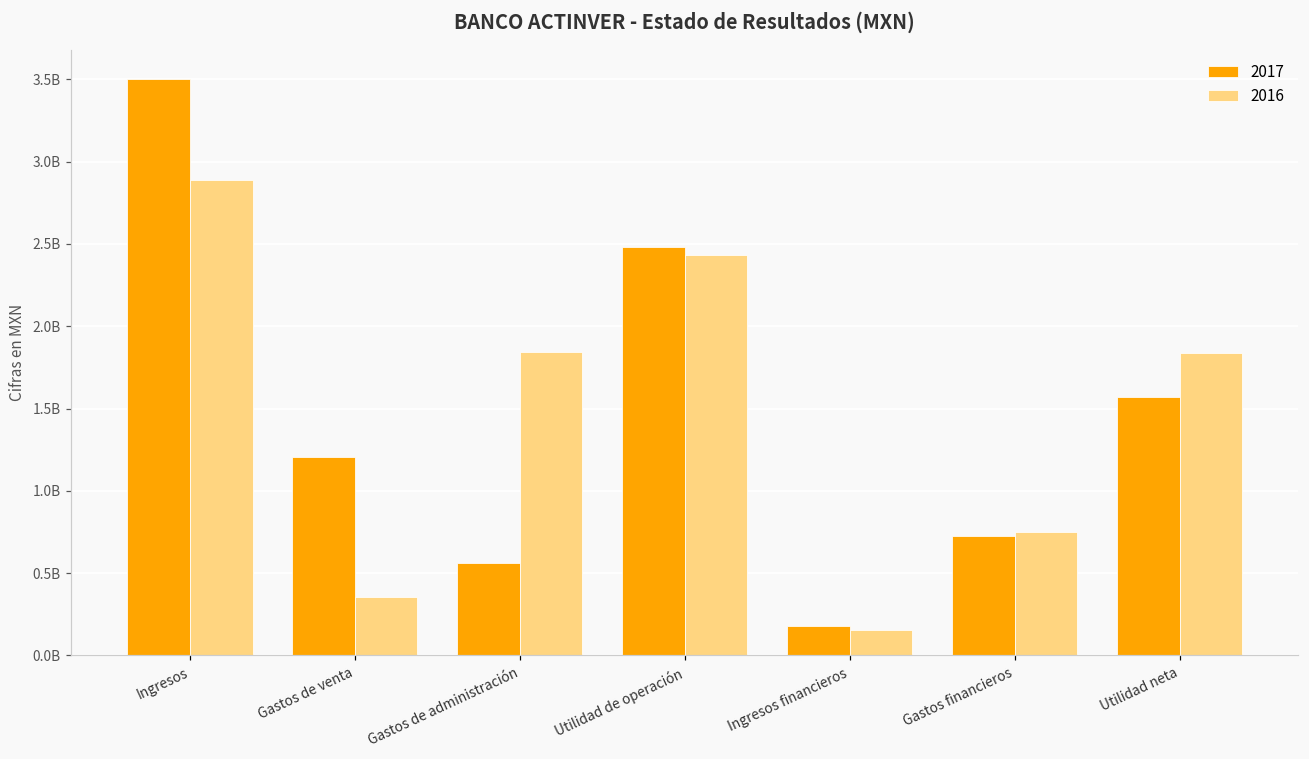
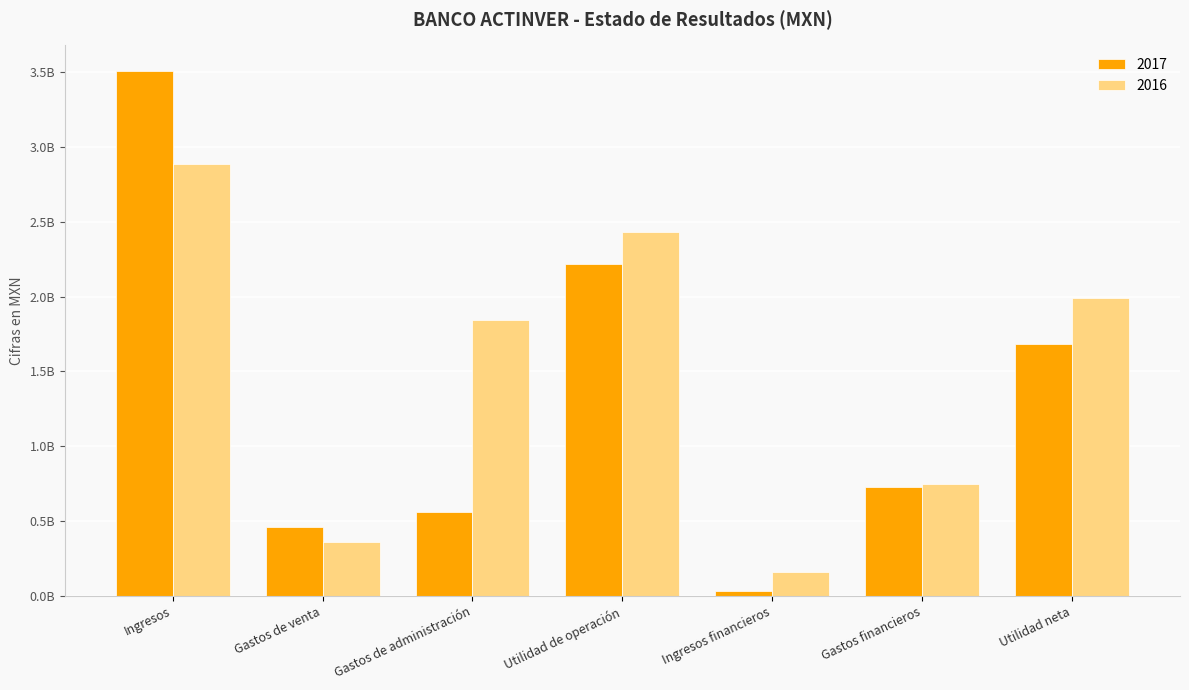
  {
    "2017": {
      "Ingresos": 3500000000,
-     "Gastos de venta": 1200000000,
+     "Gastos de venta": 460000000,
      "Gastos de administración": 560000000,
-     "Utilidad de operación": 2480000000,
-     "Ingresos financieros": 180000000,
+     "Utilidad de operación": 2220000000,
+     "Ingresos financieros": 40000000,
      "Gastos financieros": 730000000,
-     "Utilidad neta": 1570000000
+     "Utilidad neta": 1680000000
    },
    "2016": {
      "Ingresos": 2890000000,
      "Gastos de venta": 360000000,
      "Gastos de administración": 1840000000,
      "Utilidad de operación": 2430000000,
      "Ingresos financieros": 160000000,
      "Gastos financieros": 750000000,
-     "Utilidad neta": 1840000000
+     "Utilidad neta": 1990000000
    }
  }
